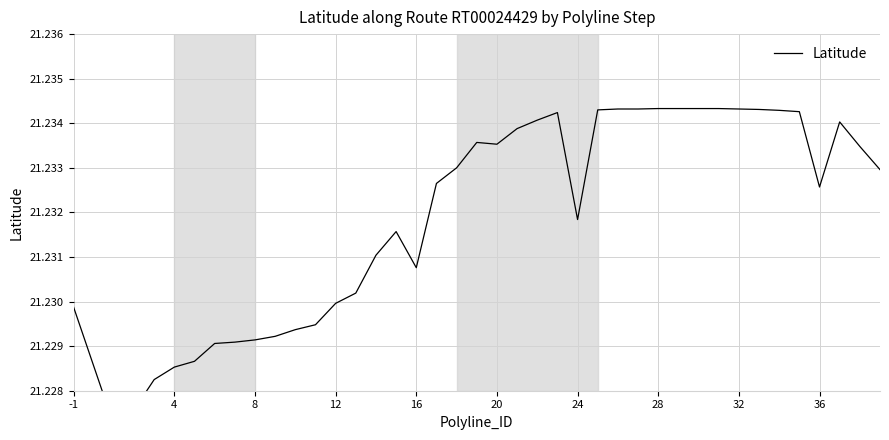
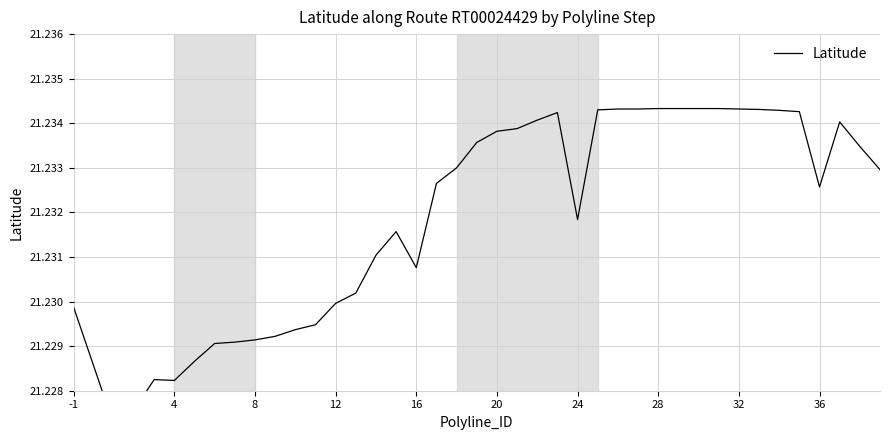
  {
    "-1": 21.2299,
-   "4": 21.2285,
+   "4": 21.2282,
    "8": 21.2291,
    "12": 21.2300,
    "16": 21.2308,
-   "20": 21.2335,
+   "20": 21.2338,
    "24": 21.2318,
    "28": 21.2343,
    "32": 21.2343,
    "36": 21.2326
  }
